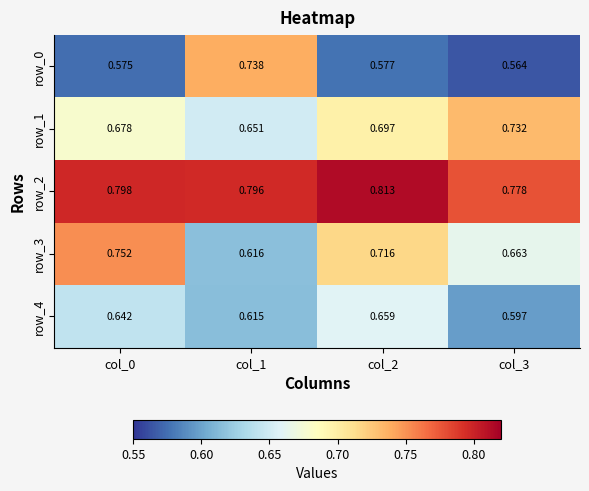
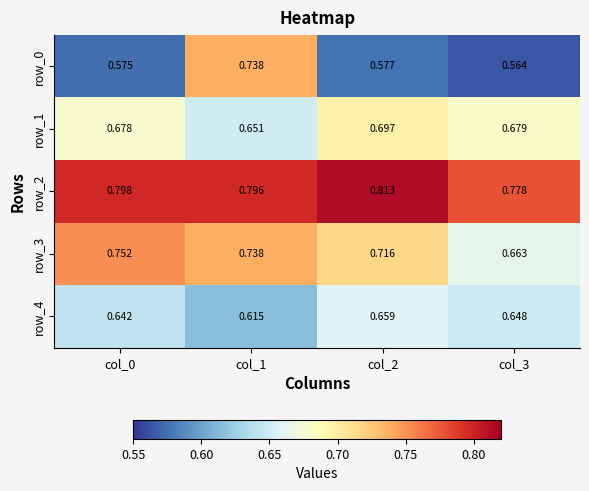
  {
    "row_0": {
      "col_0": 0.575,
      "col_1": 0.738,
      "col_2": 0.577,
      "col_3": 0.564
    },
    "row_1": {
      "col_0": 0.678,
      "col_1": 0.651,
      "col_2": 0.697,
-     "col_3": 0.732
+     "col_3": 0.679
    },
    "row_2": {
      "col_0": 0.798,
      "col_1": 0.796,
      "col_2": 0.813,
      "col_3": 0.778
    },
    "row_3": {
      "col_0": 0.752,
-     "col_1": 0.616,
+     "col_1": 0.738,
      "col_2": 0.716,
      "col_3": 0.663
    },
    "row_4": {
      "col_0": 0.642,
      "col_1": 0.615,
      "col_2": 0.659,
-     "col_3": 0.597
+     "col_3": 0.648
    }
  }
